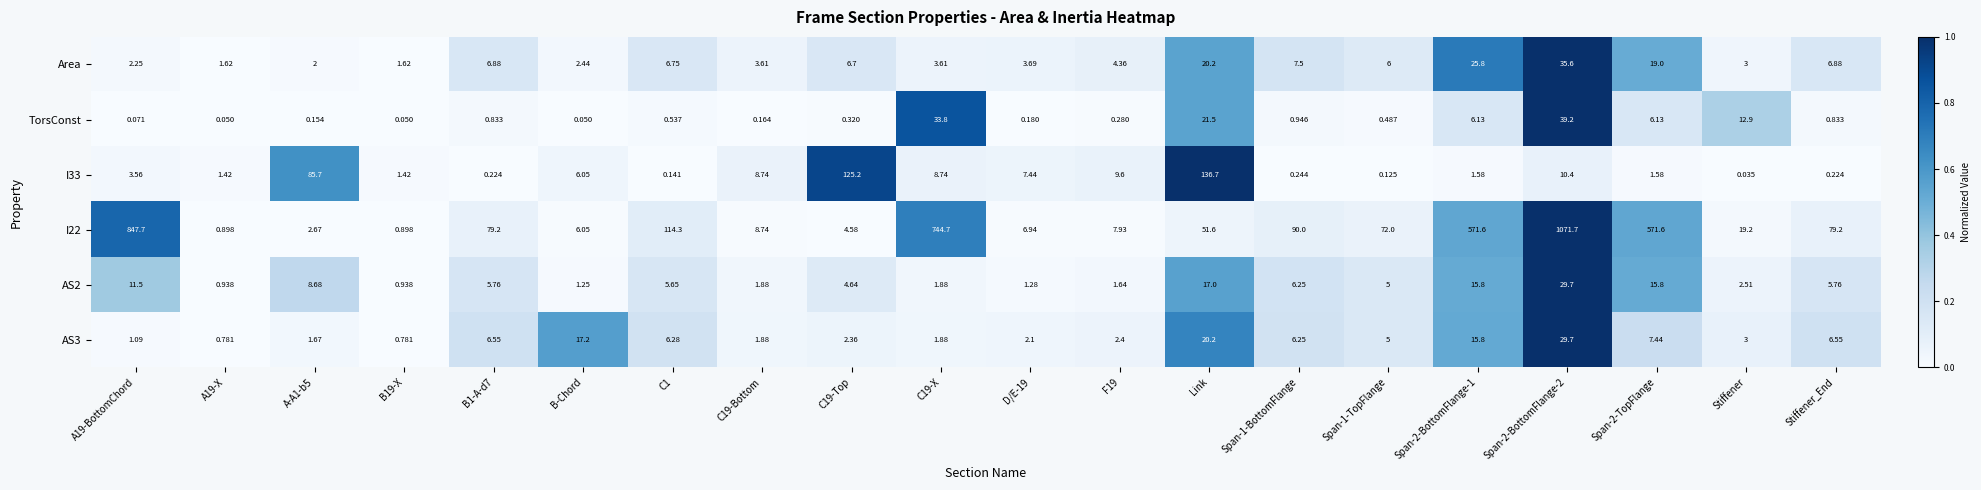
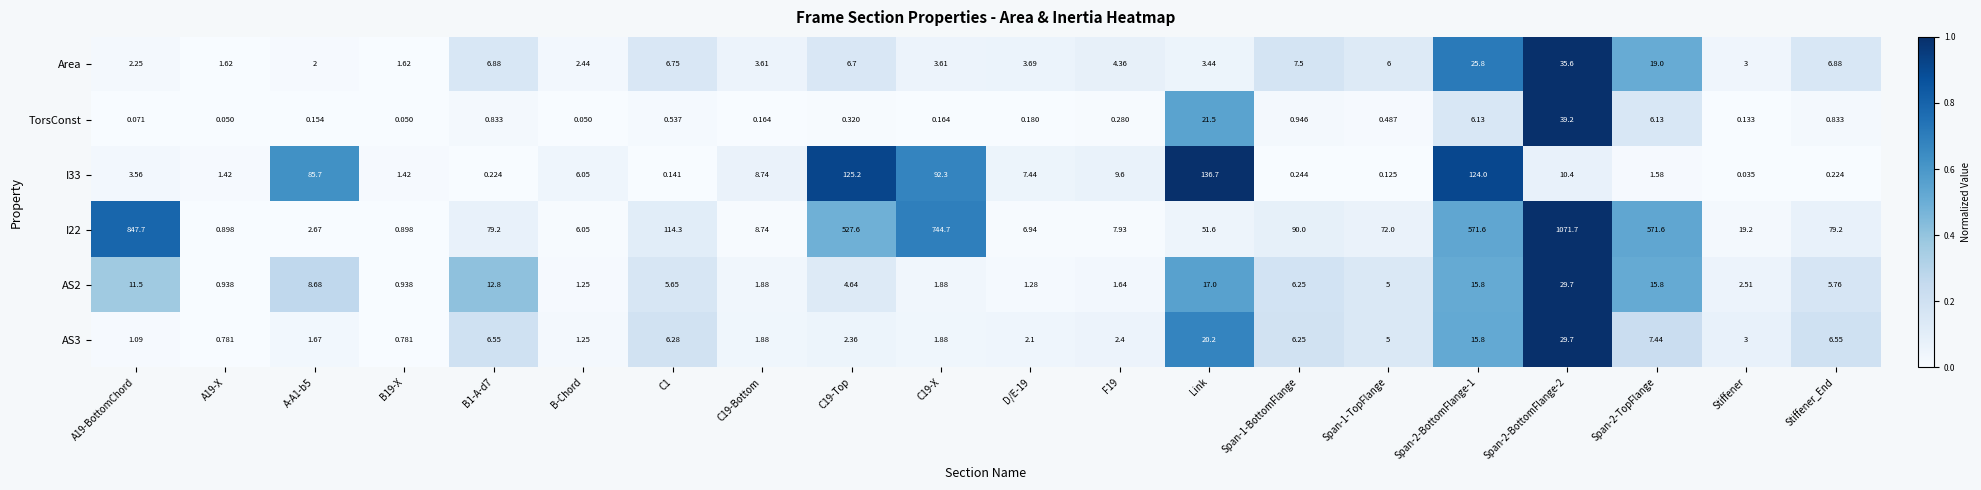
  {
    "Area": {
      "A19-BottomChord": 2.25,
      "A19-X": 1.62,
      "A-A1-b5": 2,
      "B19-X": 1.62,
      "B1-A-d7": 6.88,
      "B-Chord": 2.44,
      "C1": 6.75,
      "C19-Bottom": 3.61,
      "C19-Top": 6.7,
      "C19-X": 3.61,
      "D/E-19": 3.69,
      "F19": 4.36,
-     "Link": 20.2,
+     "Link": 3.44,
      "Span-1-BottomFlange": 7.5,
      "Span-1-TopFlange": 6,
      "Span-2-BottomFlange-1": 25.8,
      "Span-2-BottomFlange-2": 35.6,
      "Span-2-TopFlange": 19.0,
      "Stiffener": 3,
      "Stiffener_End": 6.88
    },
    "TorsConst": {
      "A19-BottomChord": 0.071,
      "A19-X": 0.050,
      "A-A1-b5": 0.154,
      "B19-X": 0.050,
      "B1-A-d7": 0.833,
      "B-Chord": 0.050,
      "C1": 0.537,
      "C19-Bottom": 0.164,
      "C19-Top": 0.320,
-     "C19-X": 33.8,
+     "C19-X": 0.164,
      "D/E-19": 0.180,
      "F19": 0.280,
      "Link": 21.5,
      "Span-1-BottomFlange": 0.946,
      "Span-1-TopFlange": 0.487,
      "Span-2-BottomFlange-1": 6.13,
      "Span-2-BottomFlange-2": 39.2,
      "Span-2-TopFlange": 6.13,
-     "Stiffener": 12.9,
+     "Stiffener": 0.133,
      "Stiffener_End": 0.833
    },
    "I33": {
      "A19-BottomChord": 3.56,
      "A19-X": 1.42,
      "A-A1-b5": 85.7,
      "B19-X": 1.42,
      "B1-A-d7": 0.224,
      "B-Chord": 6.05,
      "C1": 0.141,
      "C19-Bottom": 8.74,
      "C19-Top": 125.2,
-     "C19-X": 8.74,
+     "C19-X": 92.3,
      "D/E-19": 7.44,
      "F19": 9.6,
      "Link": 136.7,
      "Span-1-BottomFlange": 0.244,
      "Span-1-TopFlange": 0.125,
-     "Span-2-BottomFlange-1": 1.58,
+     "Span-2-BottomFlange-1": 124.0,
      "Span-2-BottomFlange-2": 10.4,
      "Span-2-TopFlange": 1.58,
      "Stiffener": 0.035,
      "Stiffener_End": 0.224
    },
    "I22": {
      "A19-BottomChord": 847.7,
      "A19-X": 0.898,
      "A-A1-b5": 2.67,
      "B19-X": 0.898,
      "B1-A-d7": 79.2,
      "B-Chord": 6.05,
      "C1": 114.3,
      "C19-Bottom": 8.74,
-     "C19-Top": 4.58,
+     "C19-Top": 527.6,
      "C19-X": 744.7,
      "D/E-19": 6.94,
      "F19": 7.93,
      "Link": 51.6,
      "Span-1-BottomFlange": 90.0,
      "Span-1-TopFlange": 72.0,
      "Span-2-BottomFlange-1": 571.6,
      "Span-2-BottomFlange-2": 1071.7,
      "Span-2-TopFlange": 571.6,
      "Stiffener": 19.2,
      "Stiffener_End": 79.2
    },
    "AS2": {
      "A19-BottomChord": 11.5,
      "A19-X": 0.938,
      "A-A1-b5": 8.68,
      "B19-X": 0.938,
-     "B1-A-d7": 5.76,
+     "B1-A-d7": 12.8,
      "B-Chord": 1.25,
      "C1": 5.65,
      "C19-Bottom": 1.88,
      "C19-Top": 4.64,
      "C19-X": 1.88,
      "D/E-19": 1.28,
      "F19": 1.64,
      "Link": 17.0,
      "Span-1-BottomFlange": 6.25,
      "Span-1-TopFlange": 5,
      "Span-2-BottomFlange-1": 15.8,
      "Span-2-BottomFlange-2": 29.7,
      "Span-2-TopFlange": 15.8,
      "Stiffener": 2.51,
      "Stiffener_End": 5.76
    },
    "AS3": {
      "A19-BottomChord": 1.09,
      "A19-X": 0.781,
      "A-A1-b5": 1.67,
      "B19-X": 0.781,
      "B1-A-d7": 6.55,
-     "B-Chord": 17.2,
+     "B-Chord": 1.25,
      "C1": 6.28,
      "C19-Bottom": 1.88,
      "C19-Top": 2.36,
      "C19-X": 1.88,
      "D/E-19": 2.1,
      "F19": 2.4,
      "Link": 20.2,
      "Span-1-BottomFlange": 6.25,
      "Span-1-TopFlange": 5,
      "Span-2-BottomFlange-1": 15.8,
      "Span-2-BottomFlange-2": 29.7,
      "Span-2-TopFlange": 7.44,
      "Stiffener": 3,
      "Stiffener_End": 6.55
    }
  }
